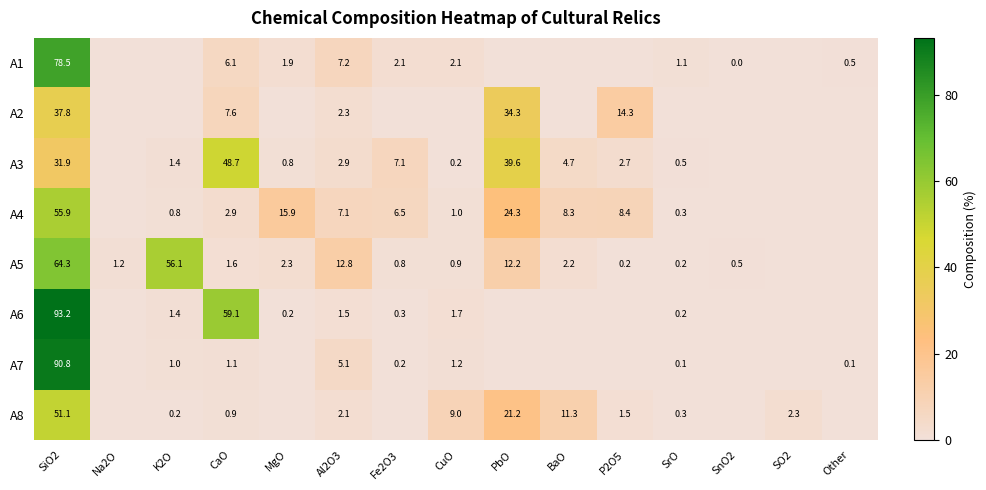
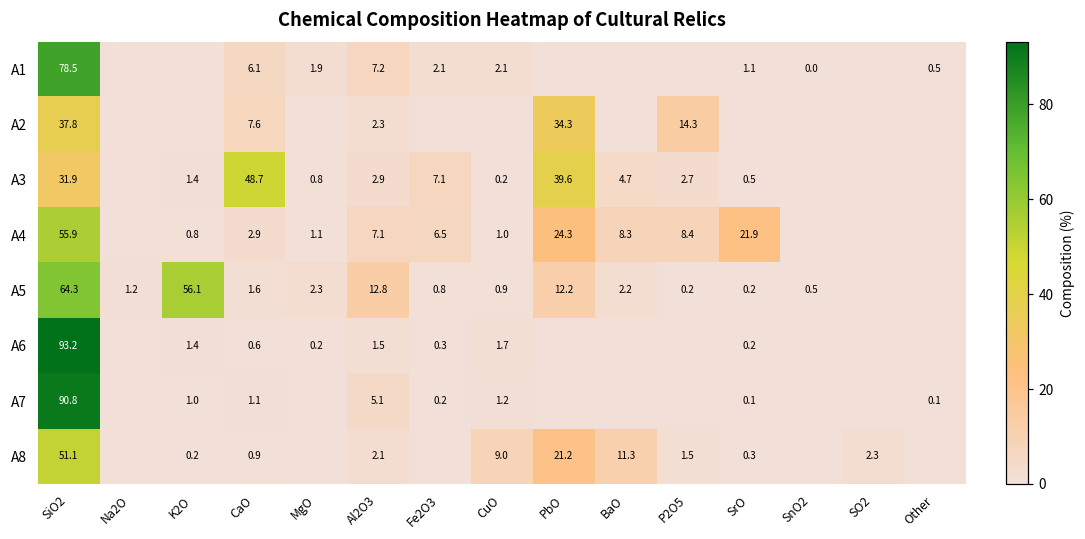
  {
    "A1": {
      "SiO2": 78.5,
      "CaO": 6.1,
      "MgO": 1.9,
      "Al2O3": 7.2,
      "Fe2O3": 2.1,
      "CuO": 2.1,
      "SrO": 1.1,
      "SnO2": 0.0,
      "Other": 0.5
    },
    "A2": {
      "SiO2": 37.8,
      "CaO": 7.6,
      "Al2O3": 2.3,
      "PbO": 34.3,
      "P2O5": 14.3
    },
    "A3": {
      "SiO2": 31.9,
      "K2O": 1.4,
      "CaO": 48.7,
      "MgO": 0.8,
      "Al2O3": 2.9,
      "Fe2O3": 7.1,
      "CuO": 0.2,
      "PbO": 39.6,
      "BaO": 4.7,
      "P2O5": 2.7,
      "SrO": 0.5
    },
    "A4": {
      "SiO2": 55.9,
      "K2O": 0.8,
      "CaO": 2.9,
-     "MgO": 15.9,
+     "MgO": 1.1,
      "Al2O3": 7.1,
      "Fe2O3": 6.5,
      "CuO": 1.0,
      "PbO": 24.3,
      "BaO": 8.3,
      "P2O5": 8.4,
-     "SrO": 0.3
+     "SrO": 21.9
    },
    "A5": {
      "SiO2": 64.3,
      "Na2O": 1.2,
      "K2O": 56.1,
      "CaO": 1.6,
      "MgO": 2.3,
      "Al2O3": 12.8,
      "Fe2O3": 0.8,
      "CuO": 0.9,
      "PbO": 12.2,
      "BaO": 2.2,
      "P2O5": 0.2,
      "SrO": 0.2,
      "SnO2": 0.5
    },
    "A6": {
      "SiO2": 93.2,
      "K2O": 1.4,
-     "CaO": 59.1,
+     "CaO": 0.6,
      "MgO": 0.2,
      "Al2O3": 1.5,
      "Fe2O3": 0.3,
      "CuO": 1.7,
      "SrO": 0.2
    },
    "A7": {
      "SiO2": 90.8,
      "K2O": 1.0,
      "CaO": 1.1,
      "Al2O3": 5.1,
      "Fe2O3": 0.2,
      "CuO": 1.2,
      "SrO": 0.1,
      "Other": 0.1
    },
    "A8": {
      "SiO2": 51.1,
      "K2O": 0.2,
      "CaO": 0.9,
      "Al2O3": 2.1,
      "CuO": 9.0,
      "PbO": 21.2,
      "BaO": 11.3,
      "P2O5": 1.5,
      "SrO": 0.3,
      "SO2": 2.3
    }
  }
